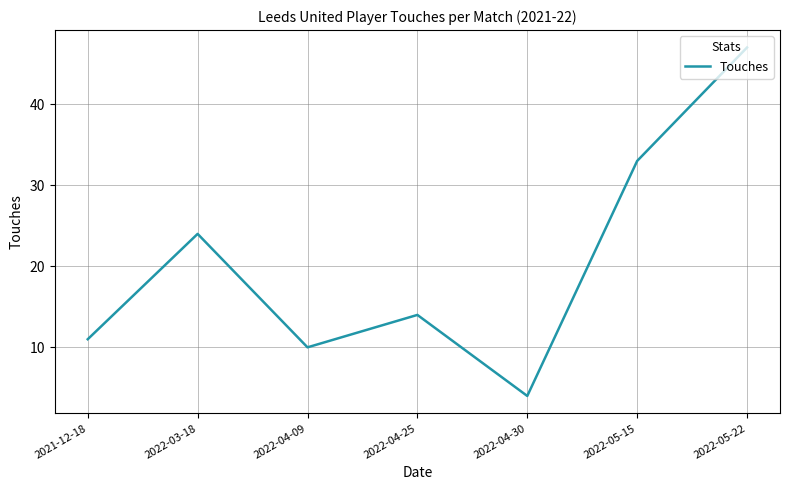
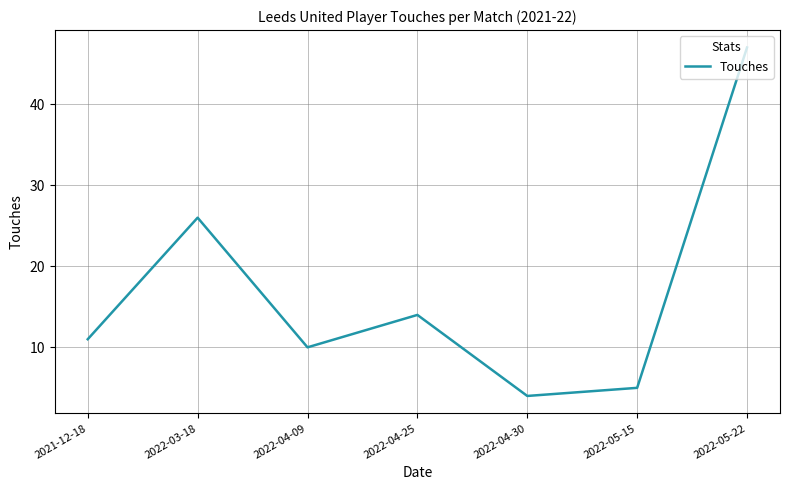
  {
    "2021-12-18": 11,
-   "2022-03-18": 24,
+   "2022-03-18": 26,
    "2022-04-09": 10,
    "2022-04-25": 14,
    "2022-04-30": 4,
-   "2022-05-15": 33
+   "2022-05-15": 5
  }
